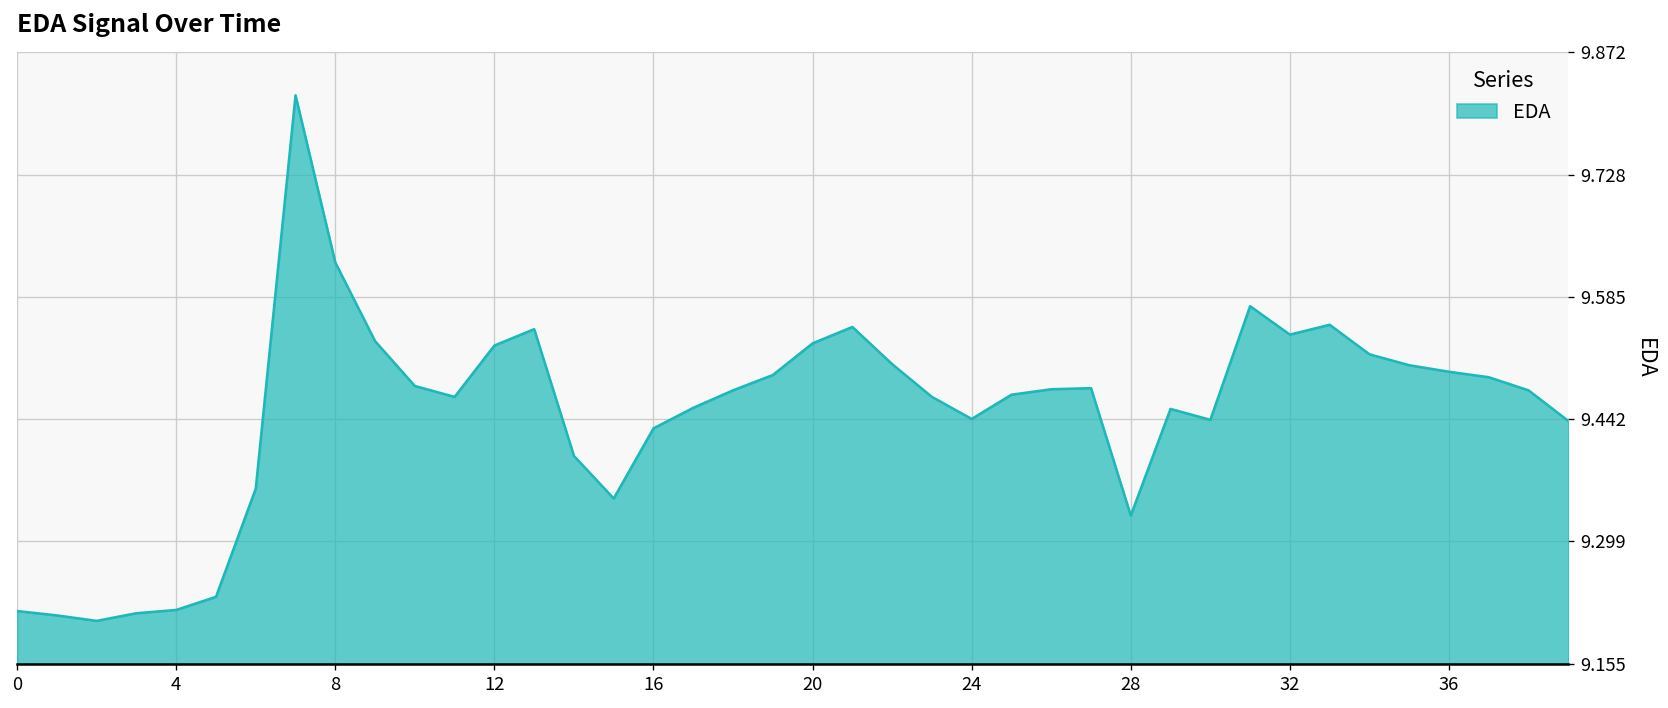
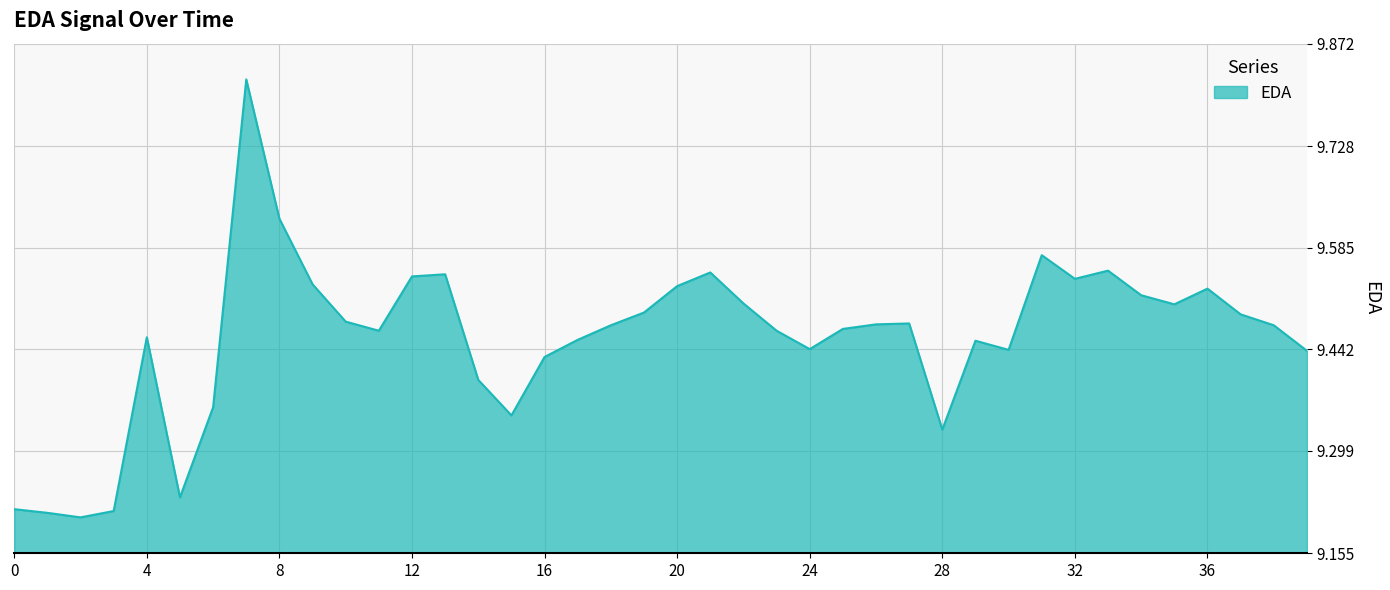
  {
    "0": 9.22,
-   "4": 9.22,
+   "4": 9.46,
    "8": 9.63,
-   "12": 9.53,
+   "12": 9.54,
    "16": 9.43,
    "20": 9.53,
    "24": 9.44,
    "28": 9.33,
    "32": 9.54,
-   "36": 9.50
+   "36": 9.53
  }
